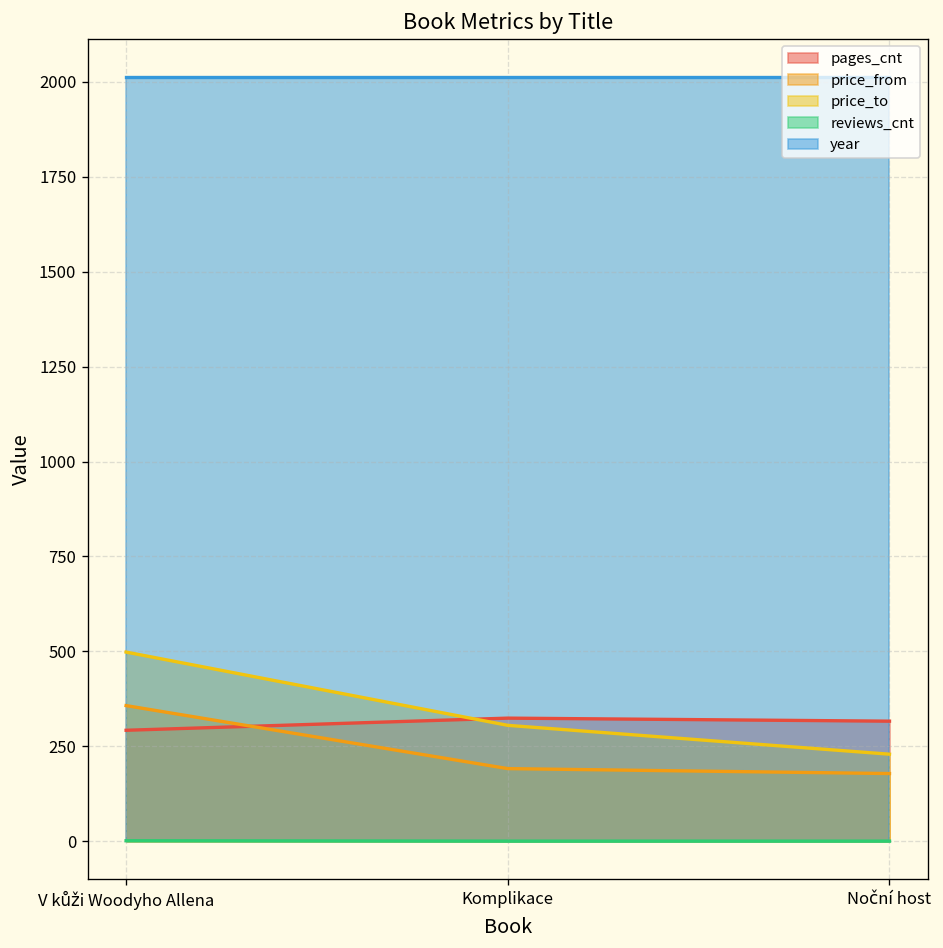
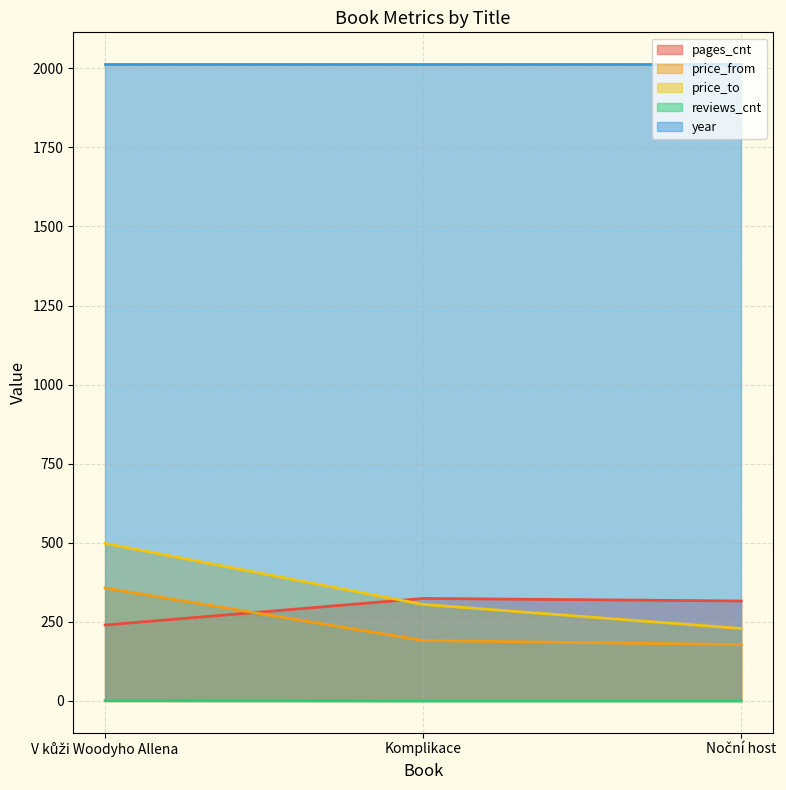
  {
    "pages_cnt": {
-     "V kůži Woodyho Allena": 290,
+     "V kůži Woodyho Allena": 240,
      "Komplikace": 320,
      "Noční host": 320
    },
    "reviews_cnt": {
      "V kůži Woodyho Allena": 0,
      "Komplikace": 0,
      "Noční host": 0
    },
    "year": {
      "V kůži Woodyho Allena": 2010,
      "Komplikace": 2010
    }
  }
